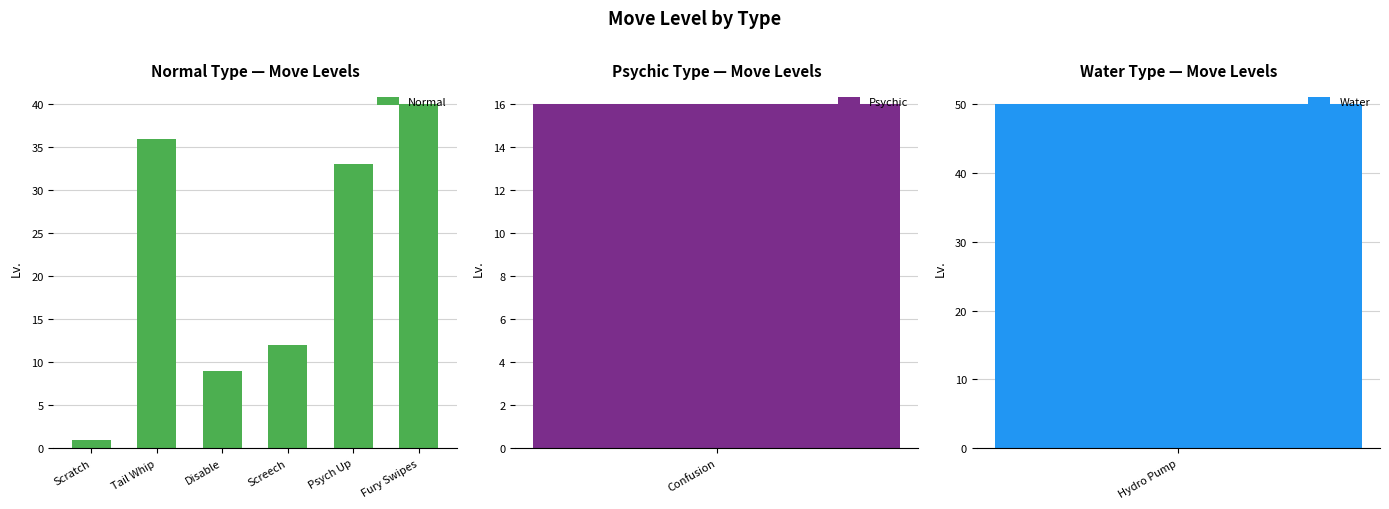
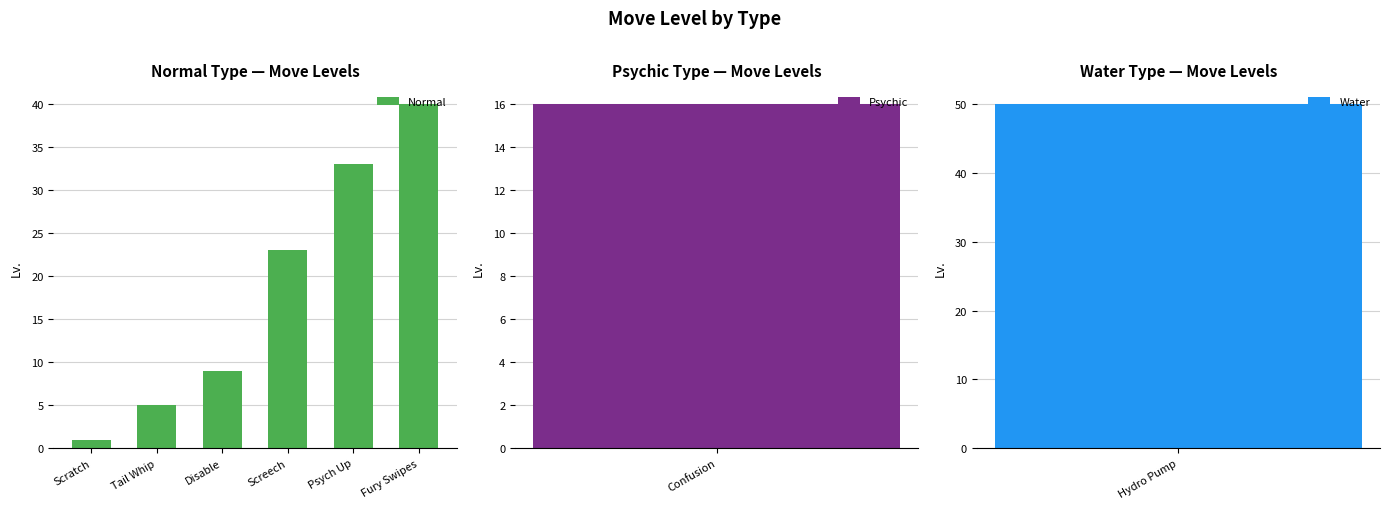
  {
    "Normal Type — Move Levels": {
      "Scratch": 1,
-     "Tail Whip": 36,
+     "Tail Whip": 5,
      "Disable": 9,
-     "Screech": 12,
+     "Screech": 23,
      "Psych Up": 33,
      "Fury Swipes": 40
    },
    "Psychic Type — Move Levels": {
      "Confusion": 16.0
    },
    "Water Type — Move Levels": {
      "Hydro Pump": 50
    }
  }
